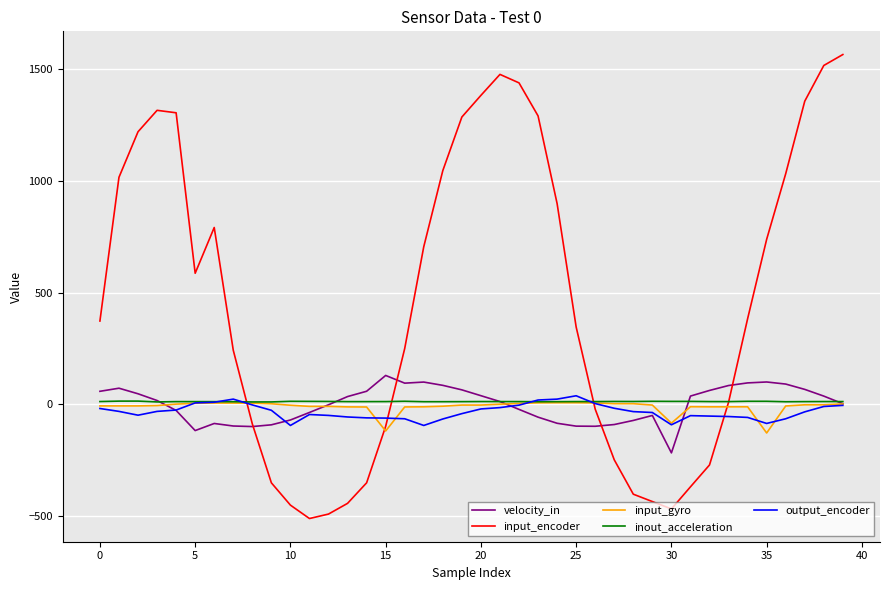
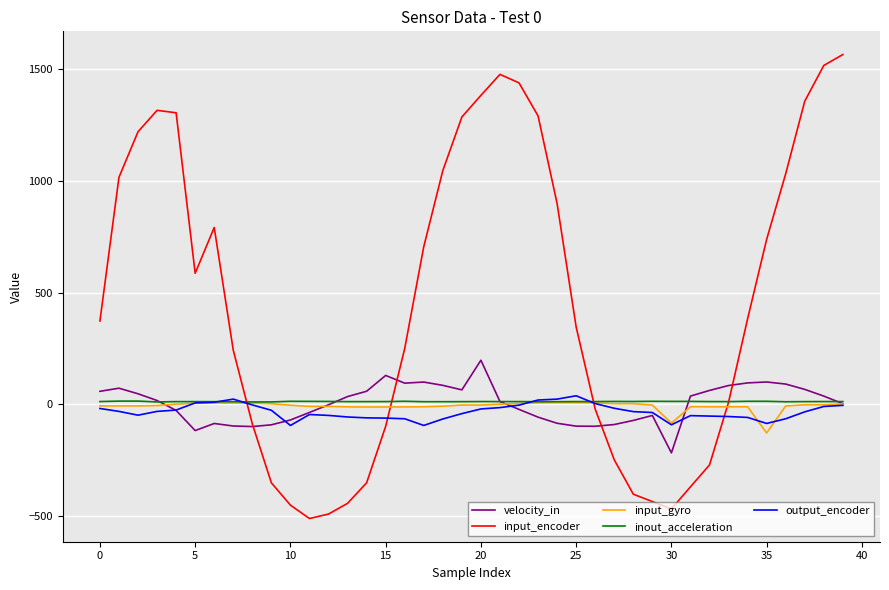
  {
    "velocity_in": {
      "0": 60,
      "5": -120,
      "10": -70,
      "15": 130,
-     "20": 40,
+     "20": 200,
      "25": -100,
      "30": -220,
      "35": 100
    },
    "input_encoder": {
      "0": 370,
      "5": 590,
      "10": -450,
      "15": -100,
      "20": 1380,
      "25": 350,
      "35": 740
    },
    "input_gyro": {
      "0": -10,
      "10": 0,
-     "15": -120,
+     "15": -10,
      "20": 0,
      "35": -130
    },
    "inout_acceleration": {
      "0": 10,
      "10": 10,
      "15": 10,
      "20": 10,
      "30": 10,
      "35": 10
    },
    "output_encoder": {
      "0": -20,
      "10": -100,
      "15": -60,
      "20": -20,
      "25": 40,
      "35": -90
    }
  }
